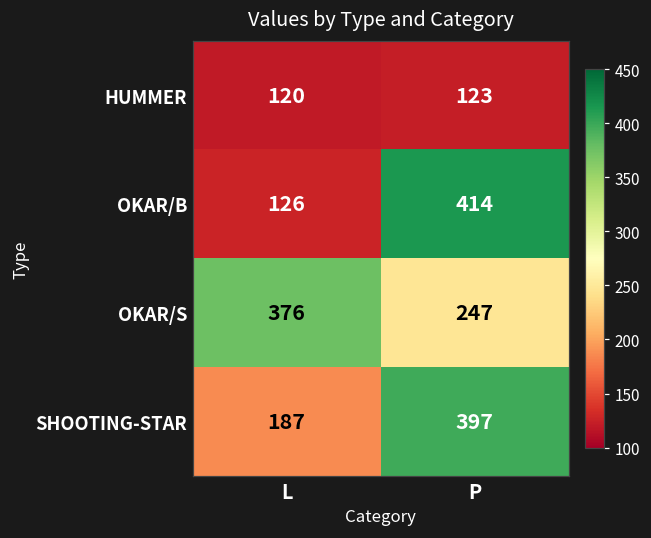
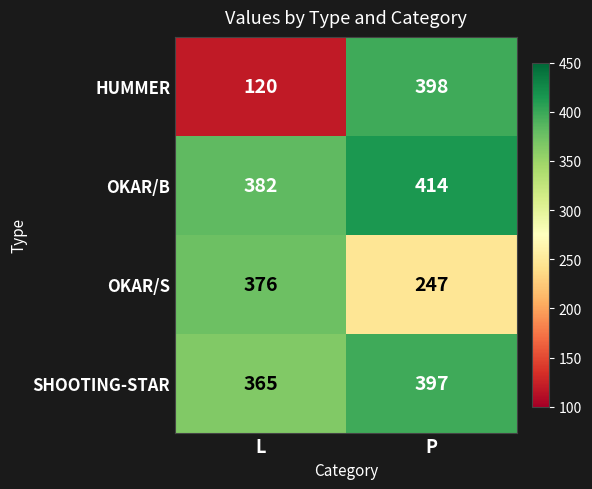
  {
    "HUMMER": {
      "L": 120,
-     "P": 123
+     "P": 398
    },
    "OKAR/B": {
-     "L": 126,
+     "L": 382,
      "P": 414
    },
    "OKAR/S": {
      "L": 376,
      "P": 247
    },
    "SHOOTING-STAR": {
-     "L": 187,
+     "L": 365,
      "P": 397
    }
  }
